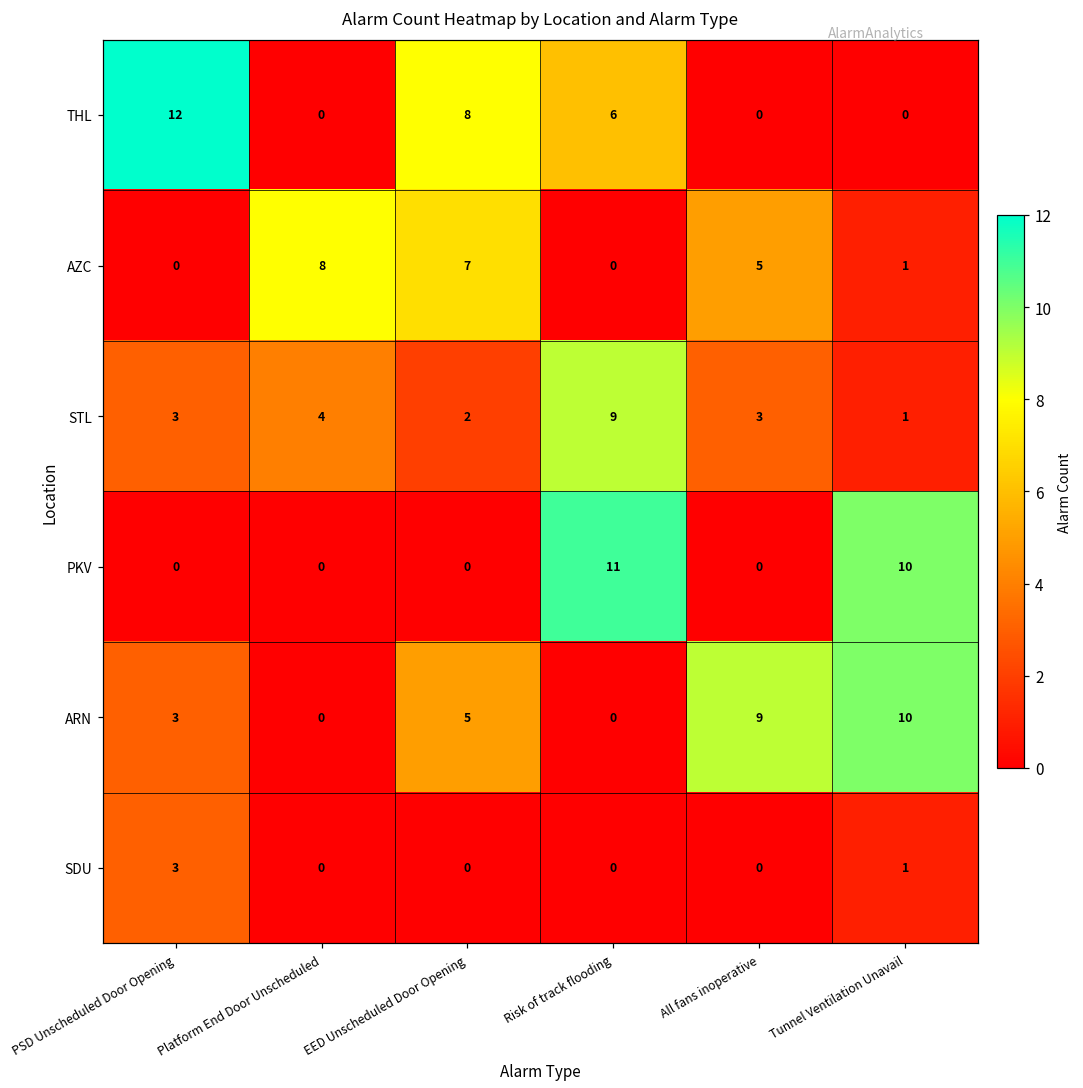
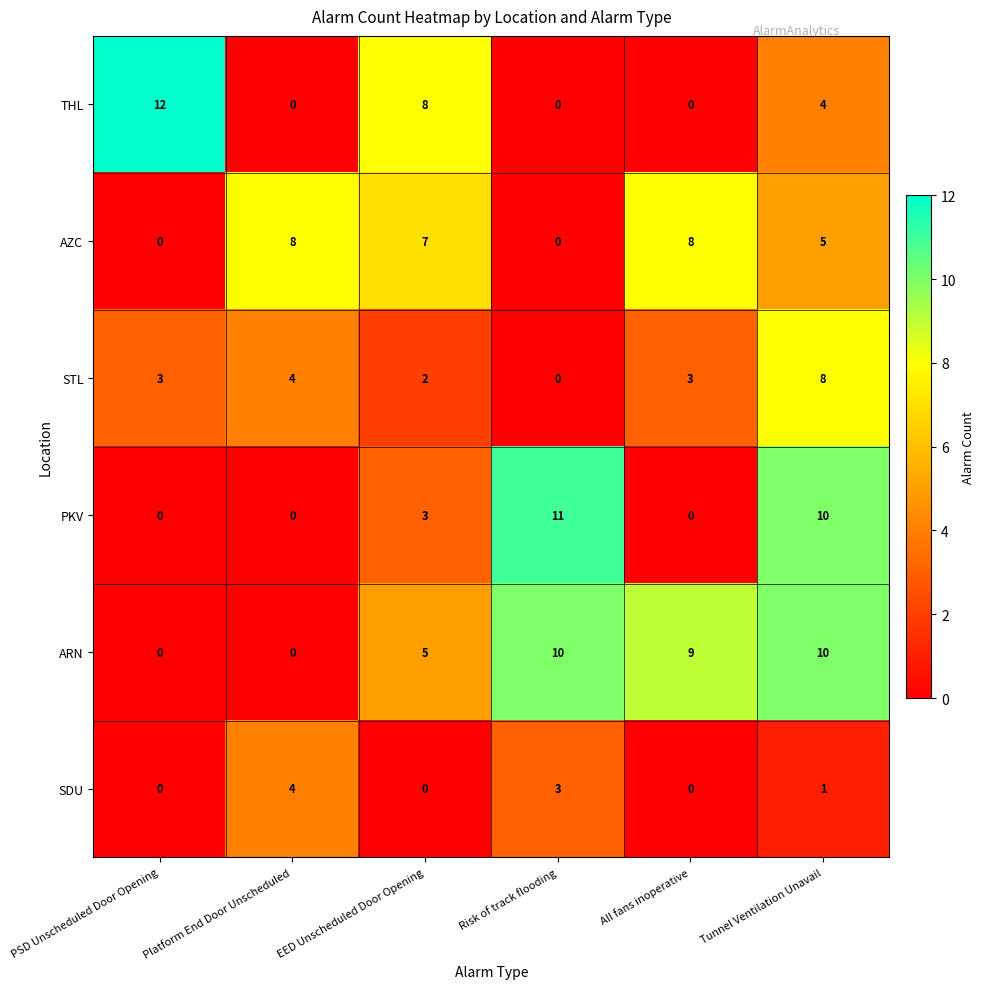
  {
    "THL": {
      "PSD Unscheduled Door Opening": 12,
      "Platform End Door Unscheduled": 0,
      "EED Unscheduled Door Opening": 8,
-     "Risk of track flooding": 6,
+     "Risk of track flooding": 0,
      "All fans inoperative": 0,
-     "Tunnel Ventilation Unavail": 0
+     "Tunnel Ventilation Unavail": 4
    },
    "AZC": {
      "PSD Unscheduled Door Opening": 0,
      "Platform End Door Unscheduled": 8,
      "EED Unscheduled Door Opening": 7,
      "Risk of track flooding": 0,
-     "All fans inoperative": 5,
-     "Tunnel Ventilation Unavail": 1
+     "All fans inoperative": 8,
+     "Tunnel Ventilation Unavail": 5
    },
    "STL": {
      "PSD Unscheduled Door Opening": 3,
      "Platform End Door Unscheduled": 4,
      "EED Unscheduled Door Opening": 2,
-     "Risk of track flooding": 9,
+     "Risk of track flooding": 0,
      "All fans inoperative": 3,
-     "Tunnel Ventilation Unavail": 1
+     "Tunnel Ventilation Unavail": 8
    },
    "PKV": {
      "PSD Unscheduled Door Opening": 0,
      "Platform End Door Unscheduled": 0,
-     "EED Unscheduled Door Opening": 0,
+     "EED Unscheduled Door Opening": 3,
      "Risk of track flooding": 11,
      "All fans inoperative": 0,
      "Tunnel Ventilation Unavail": 10
    },
    "ARN": {
-     "PSD Unscheduled Door Opening": 3,
+     "PSD Unscheduled Door Opening": 0,
      "Platform End Door Unscheduled": 0,
      "EED Unscheduled Door Opening": 5,
-     "Risk of track flooding": 0,
+     "Risk of track flooding": 10,
      "All fans inoperative": 9,
      "Tunnel Ventilation Unavail": 10
    },
    "SDU": {
-     "PSD Unscheduled Door Opening": 3,
-     "Platform End Door Unscheduled": 0,
+     "PSD Unscheduled Door Opening": 0,
+     "Platform End Door Unscheduled": 4,
      "EED Unscheduled Door Opening": 0,
-     "Risk of track flooding": 0,
+     "Risk of track flooding": 3,
      "All fans inoperative": 0,
      "Tunnel Ventilation Unavail": 1
    }
  }
